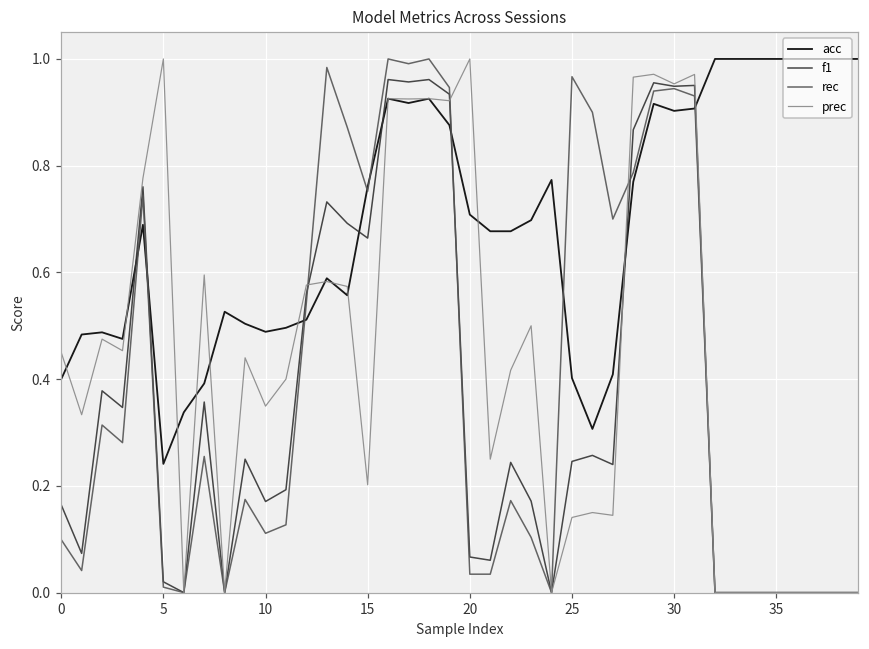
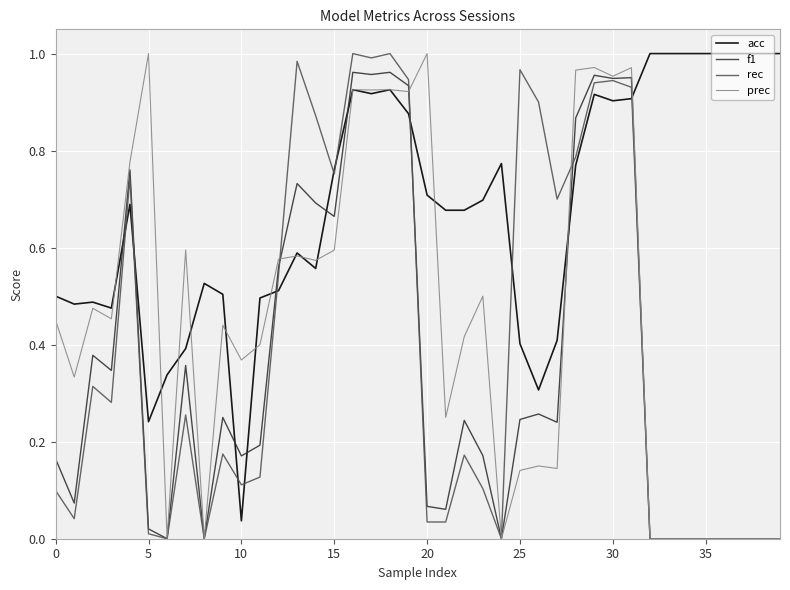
  {
    "acc": {
-     "0": 0.4,
+     "0": 0.5,
      "5": 0.24,
-     "10": 0.49,
+     "10": 0.04,
      "15": 0.76,
      "20": 0.71,
      "25": 0.40,
      "30": 0.90,
      "35": 1.00
    },
    "prec": {
      "0": 0.45,
      "5": 1.00,
-     "10": 0.35,
-     "15": 0.20,
+     "10": 0.37,
+     "15": 0.59,
      "20": 1.00,
      "25": 0.14
    }
  }
